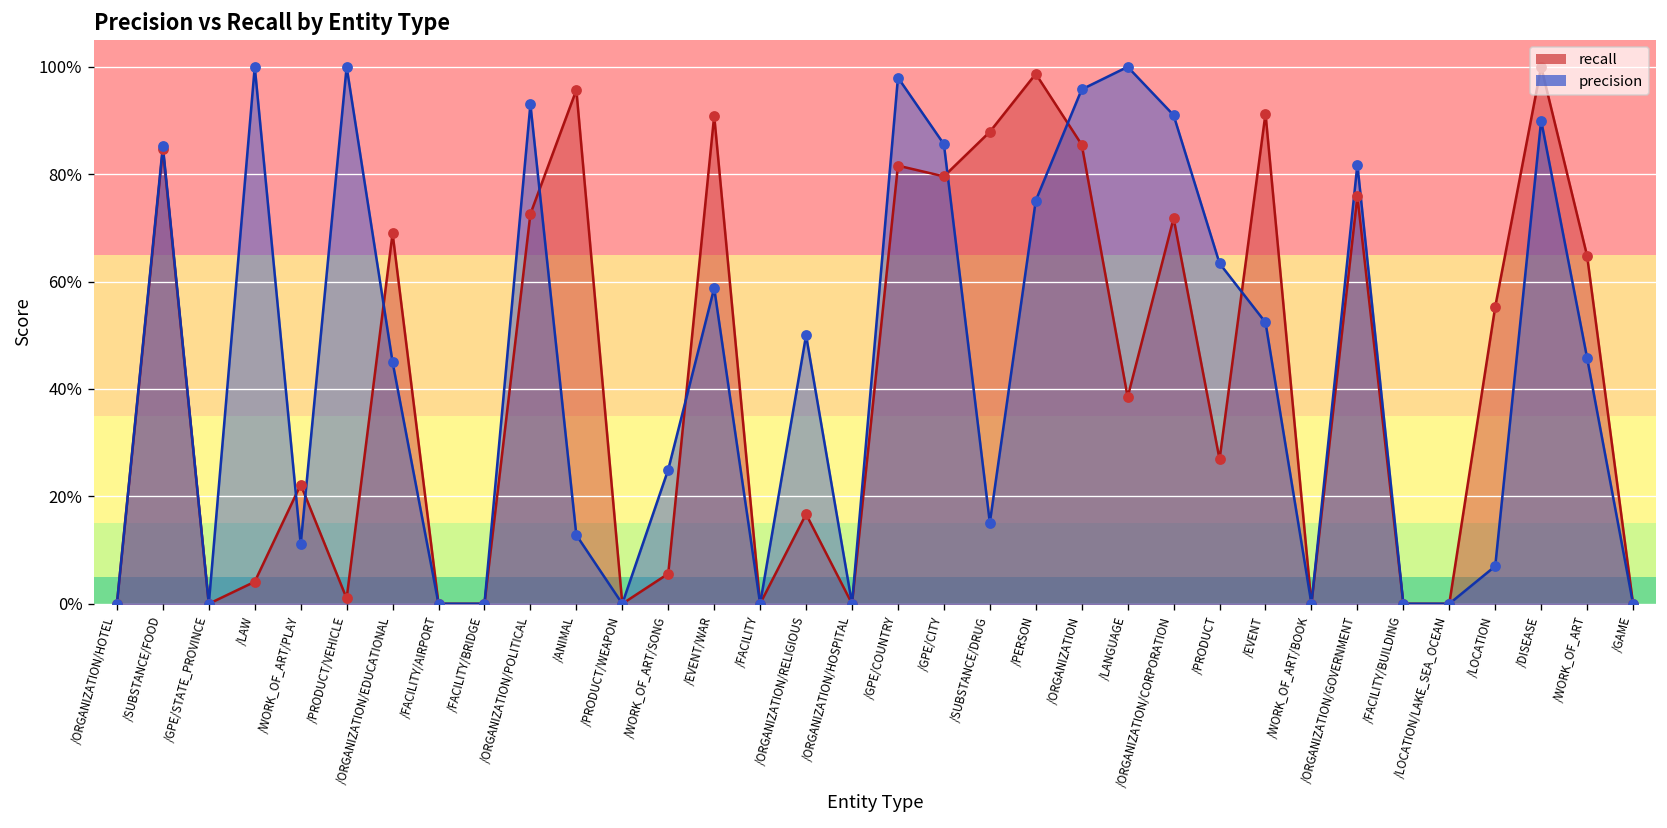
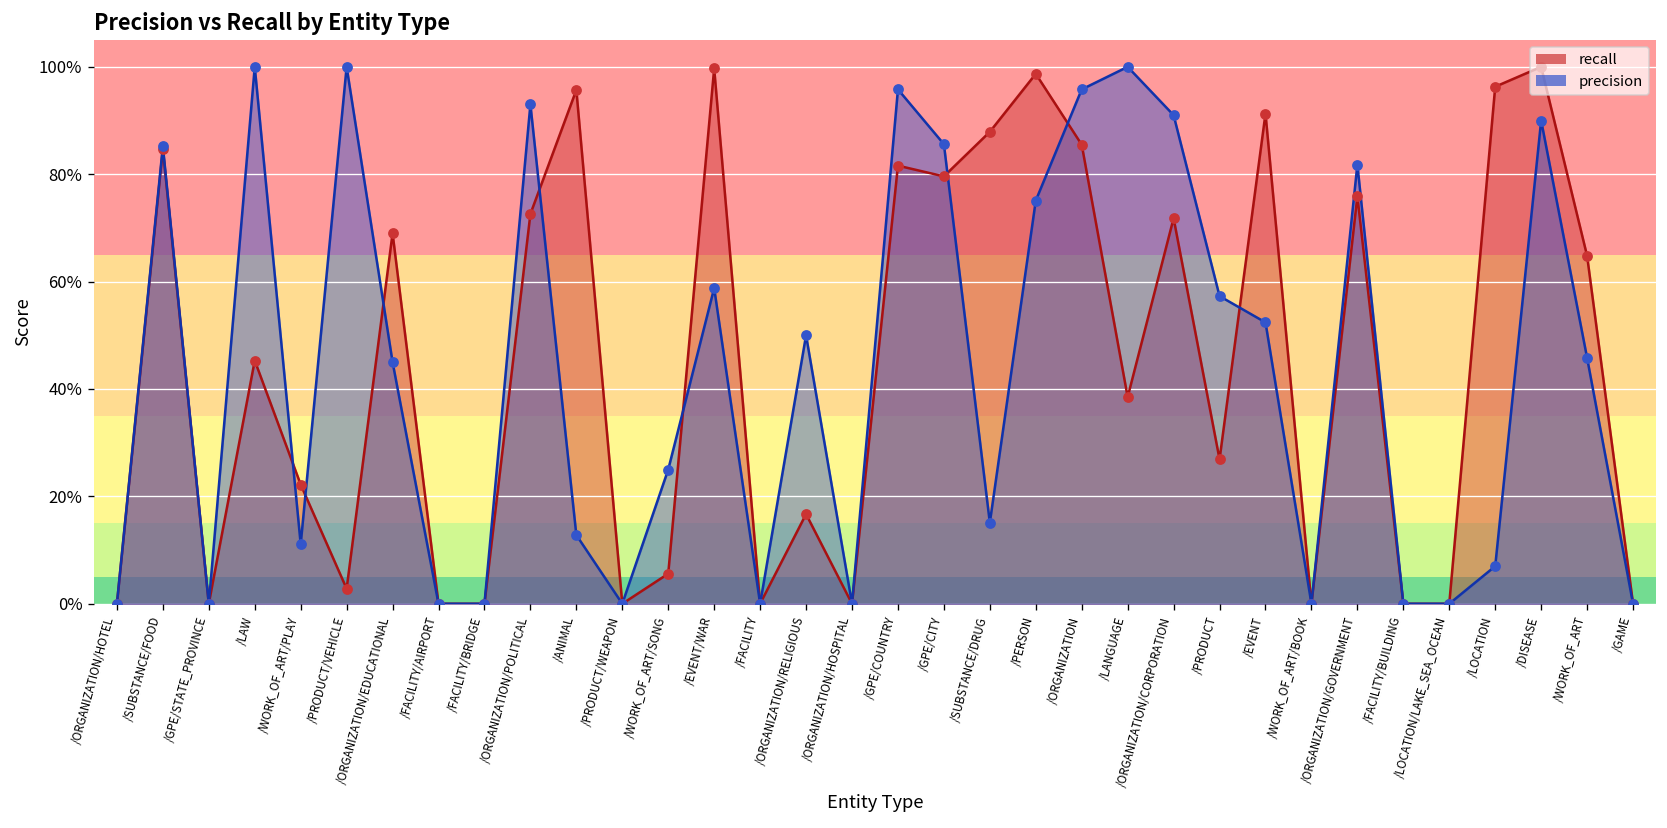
  {
    "recall": {
-     "/LAW": "4%",
+     "/LAW": "45%",
      "/WORK_OF_ART/PLAY": "22%",
-     "/PRODUCT/VEHICLE": "1%",
+     "/PRODUCT/VEHICLE": "3%",
      "/ORGANIZATION/EDUCATIONAL": "69%",
      "/ORGANIZATION/POLITICAL": "73%",
      "/ANIMAL": "96%",
      "/WORK_OF_ART/SONG": "6%",
-     "/EVENT/WAR": "91%",
+     "/EVENT/WAR": "100%",
      "/ORGANIZATION/RELIGIOUS": "17%",
      "/GPE/COUNTRY": "82%",
      "/GPE/CITY": "80%",
      "/SUBSTANCE/DRUG": "88%",
      "/PERSON": "99%",
      "/ORGANIZATION": "86%",
      "/LANGUAGE": "39%",
      "/ORGANIZATION/CORPORATION": "72%",
      "/PRODUCT": "27%",
      "/EVENT": "91%",
      "/ORGANIZATION/GOVERNMENT": "76%",
-     "/LOCATION": "55%",
+     "/LOCATION": "96%",
      "/WORK_OF_ART": "65%"
    },
    "precision": {
      "/LAW": "100%",
      "/WORK_OF_ART/PLAY": "11%",
      "/PRODUCT/VEHICLE": "100%",
      "/ORGANIZATION/EDUCATIONAL": "45%",
      "/ORGANIZATION/POLITICAL": "93%",
      "/ANIMAL": "13%",
      "/WORK_OF_ART/SONG": "25%",
      "/EVENT/WAR": "59%",
      "/ORGANIZATION/RELIGIOUS": "50%",
-     "/GPE/COUNTRY": "98%",
+     "/GPE/COUNTRY": "96%",
      "/GPE/CITY": "86%",
      "/SUBSTANCE/DRUG": "15%",
      "/PERSON": "75%",
      "/ORGANIZATION": "96%",
      "/LANGUAGE": "100%",
      "/ORGANIZATION/CORPORATION": "91%",
-     "/PRODUCT": "63%",
+     "/PRODUCT": "57%",
      "/EVENT": "52%",
      "/ORGANIZATION/GOVERNMENT": "82%",
      "/LOCATION": "7%",
      "/DISEASE": "90%",
      "/WORK_OF_ART": "46%"
    }
  }
